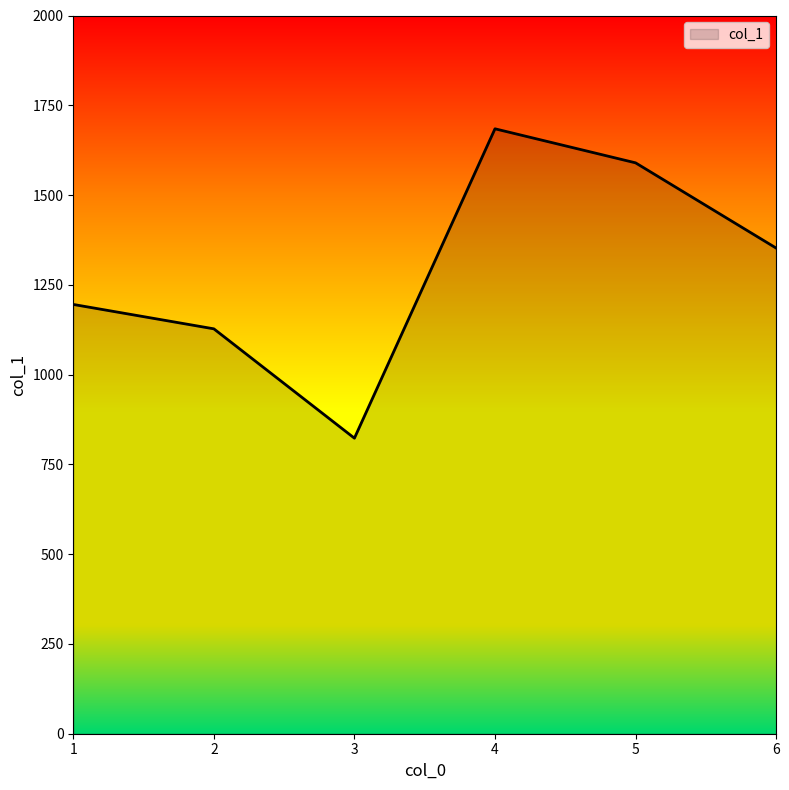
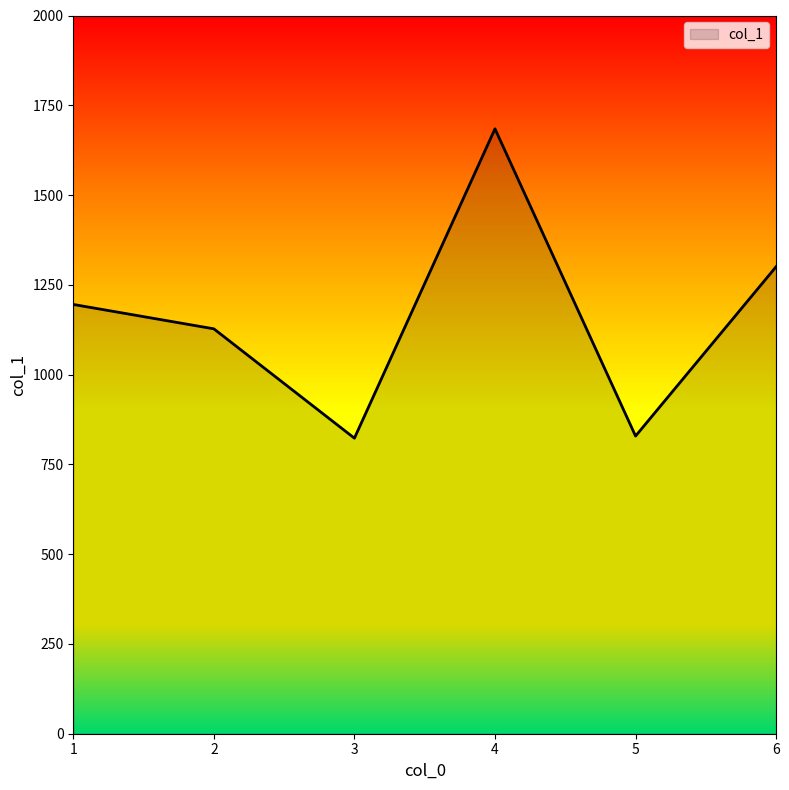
  {
    "1": 1200,
    "2": 1130,
    "3": 820,
    "4": 1680,
-   "5": 1590,
-   "6": 1350
+   "5": 830,
+   "6": 1300
  }
